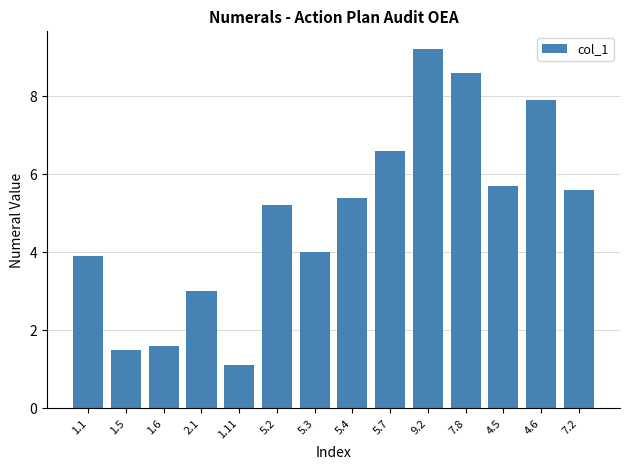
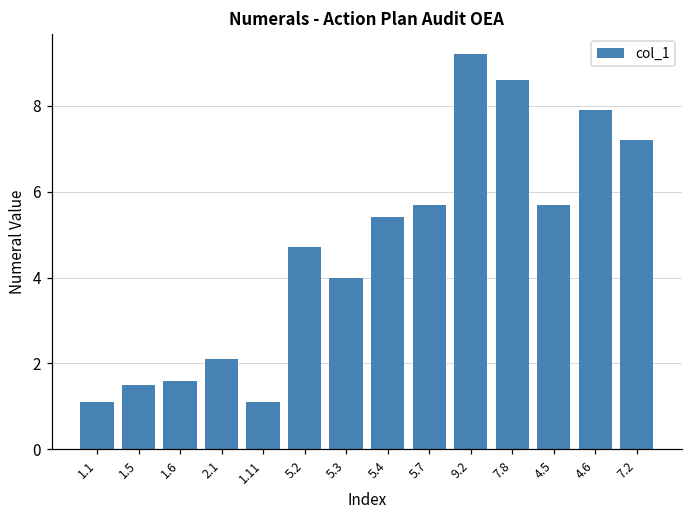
  {
-   "1.1": 3.9,
+   "1.1": 1.1,
    "1.5": 1.5,
    "1.6": 1.6,
-   "2.1": 3.0,
+   "2.1": 2.1,
    "1.11": 1.1,
-   "5.2": 5.2,
+   "5.2": 4.7,
    "5.3": 4.0,
    "5.4": 5.4,
-   "5.7": 6.6,
+   "5.7": 5.7,
    "9.2": 9.2,
    "7.8": 8.6,
    "4.5": 5.7,
    "4.6": 7.9,
-   "7.2": 5.6
+   "7.2": 7.2
  }
